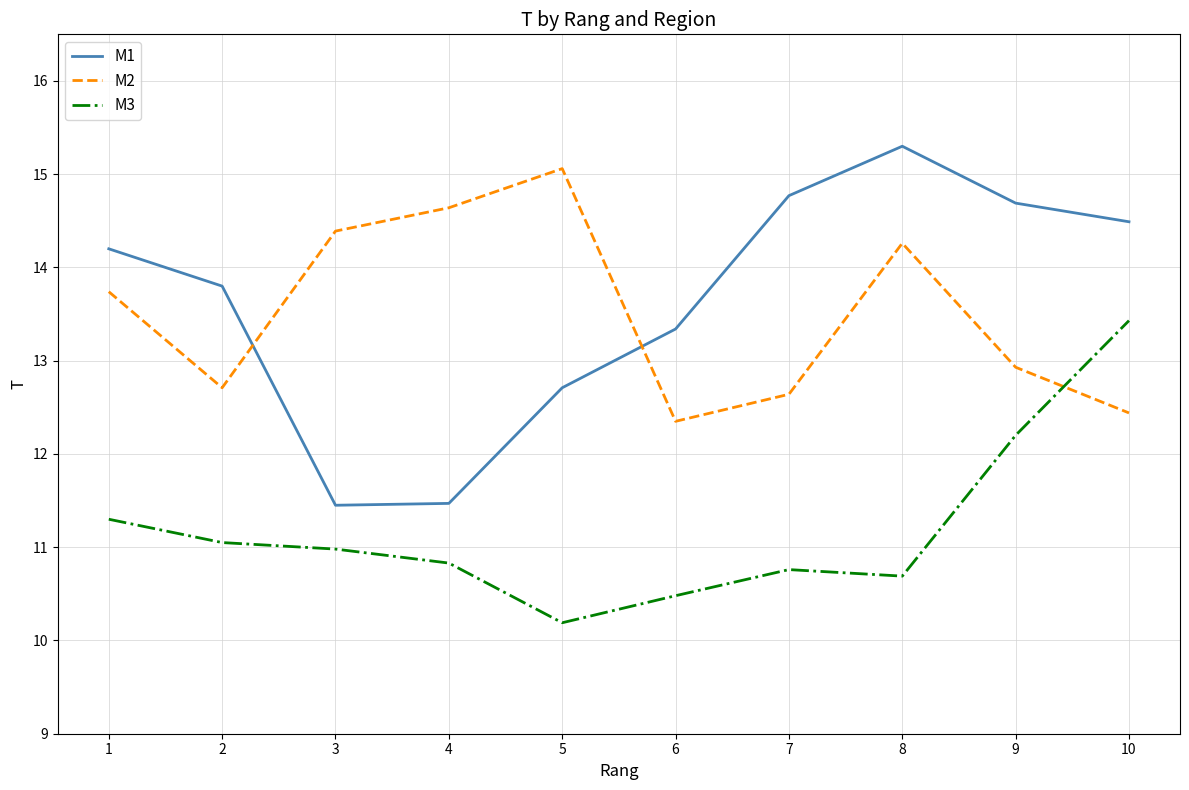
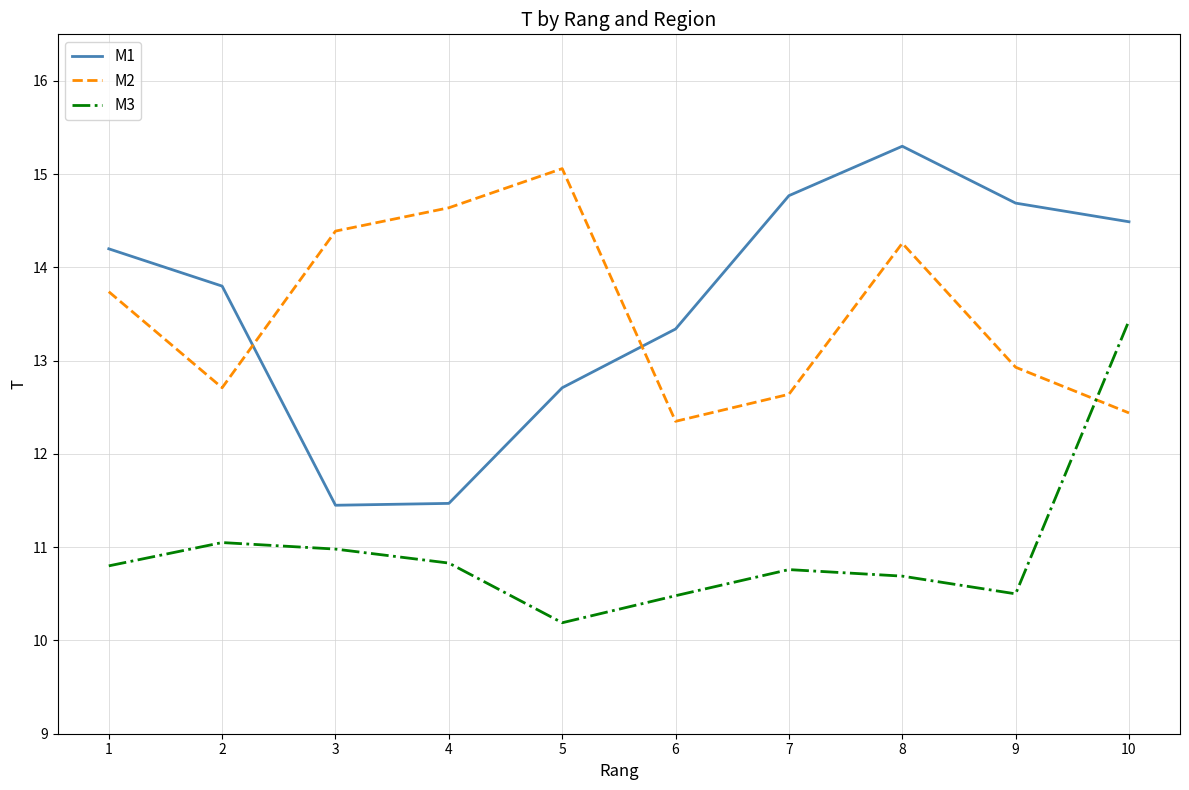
  {
    "M1": {
      "1": 14.2,
      "2": 13.8,
      "3": 11.5,
      "4": 11.5,
      "5": 12.7,
      "6": 13.3,
      "7": 14.8,
      "8": 15.3,
      "9": 14.7,
      "10": 14.5
    },
    "M2": {
      "1": 13.7,
      "2": 12.7,
      "3": 14.4,
      "4": 14.6,
      "5": 15.1,
      "6": 12.4,
      "7": 12.6,
      "8": 14.3,
      "9": 12.9,
      "10": 12.4
    },
    "M3": {
-     "1": 11.3,
+     "1": 10.8,
      "2": 11.1,
      "3": 11.0,
      "4": 10.8,
      "5": 10.2,
      "6": 10.5,
      "7": 10.8,
      "8": 10.7,
-     "9": 12.2,
+     "9": 10.5,
      "10": 13.4
    }
  }
